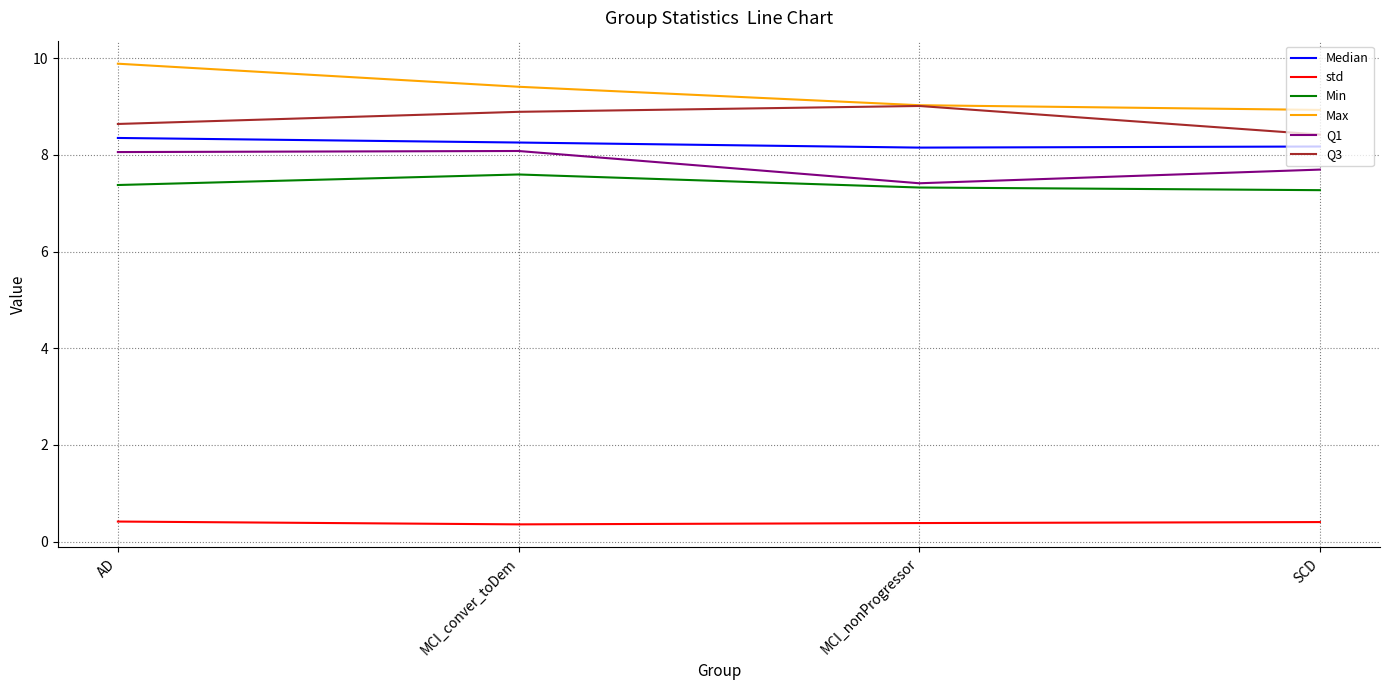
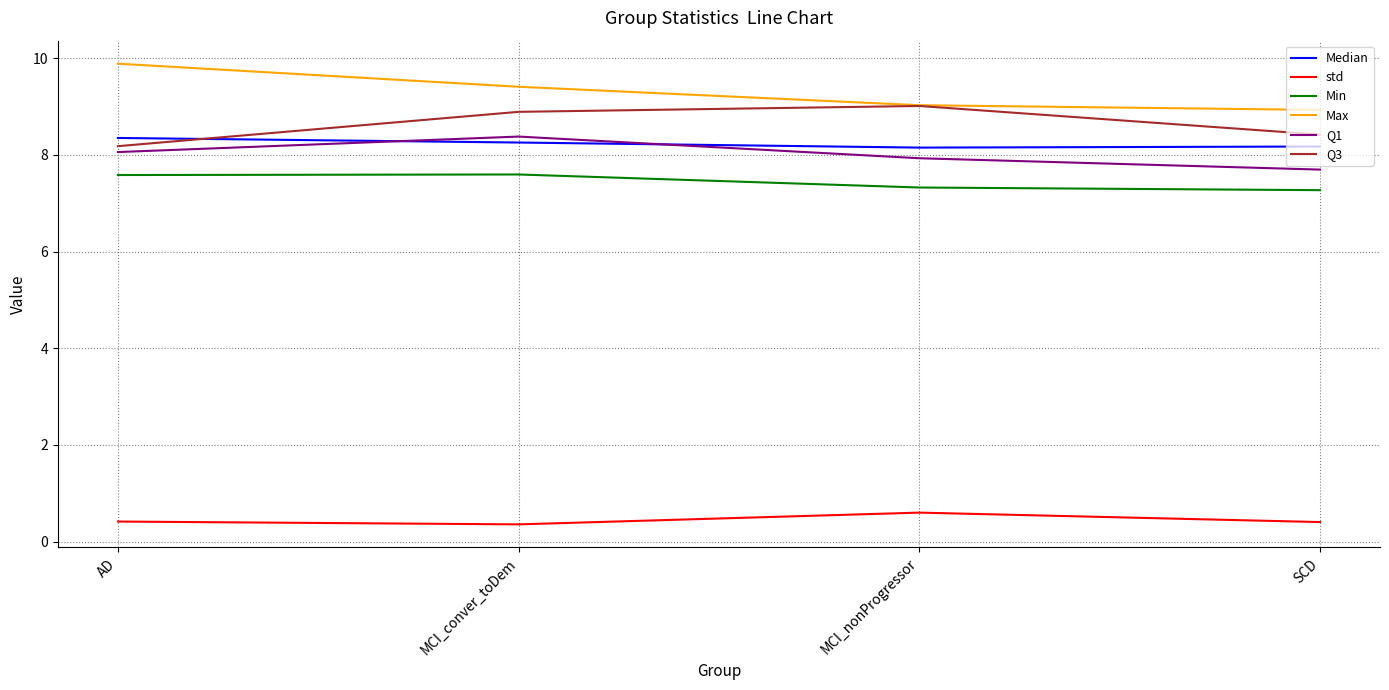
  {
    "Median": {
      "AD": 8.4,
      "MCI_conver_toDem": 8.3,
      "MCI_nonProgressor": 8.2
    },
    "std": {
      "AD": 0.4,
      "MCI_conver_toDem": 0.4,
-     "MCI_nonProgressor": 0.4,
+     "MCI_nonProgressor": 0.6,
      "SCD": 0.4
    },
    "Min": {
-     "AD": 7.4,
+     "AD": 7.6,
      "MCI_conver_toDem": 7.6,
      "MCI_nonProgressor": 7.3,
      "SCD": 7.3
    },
    "Max": {
      "AD": 9.9,
      "MCI_conver_toDem": 9.4
    },
    "Q1": {
      "AD": 8.1,
-     "MCI_conver_toDem": 8.1,
-     "MCI_nonProgressor": 7.4,
+     "MCI_conver_toDem": 8.4,
+     "MCI_nonProgressor": 7.9,
      "SCD": 7.7
    },
    "Q3": {
-     "AD": 8.6,
+     "AD": 8.2,
      "MCI_conver_toDem": 8.9
    }
  }
